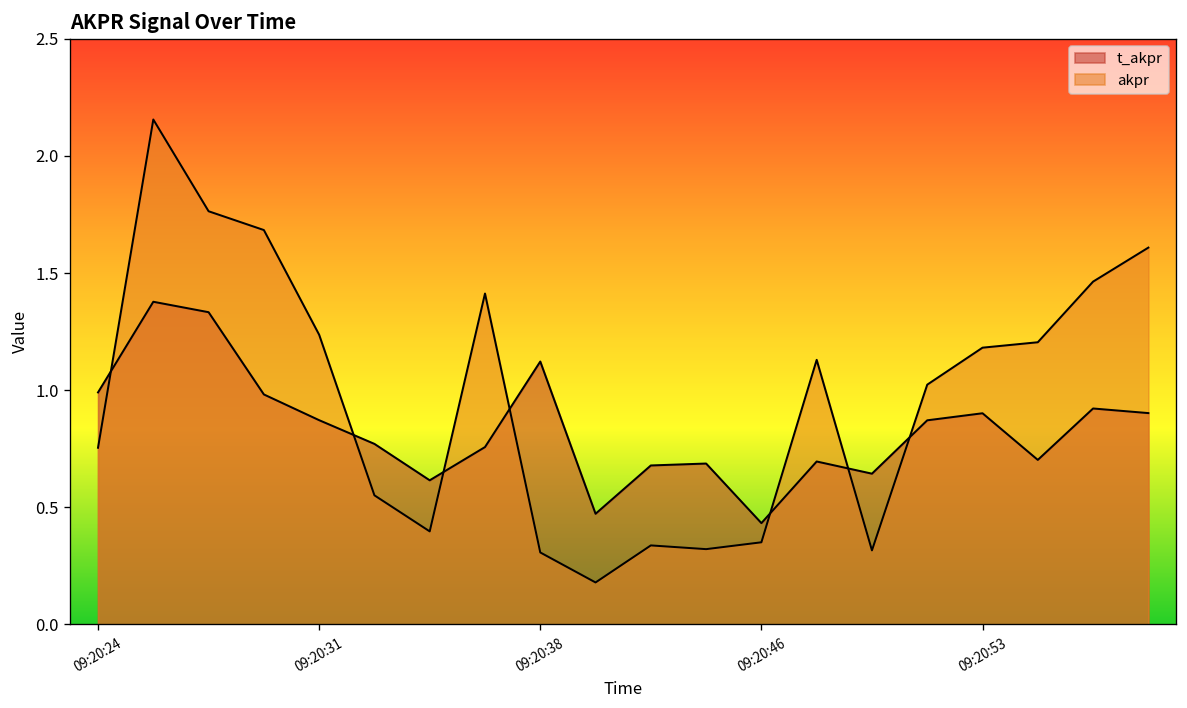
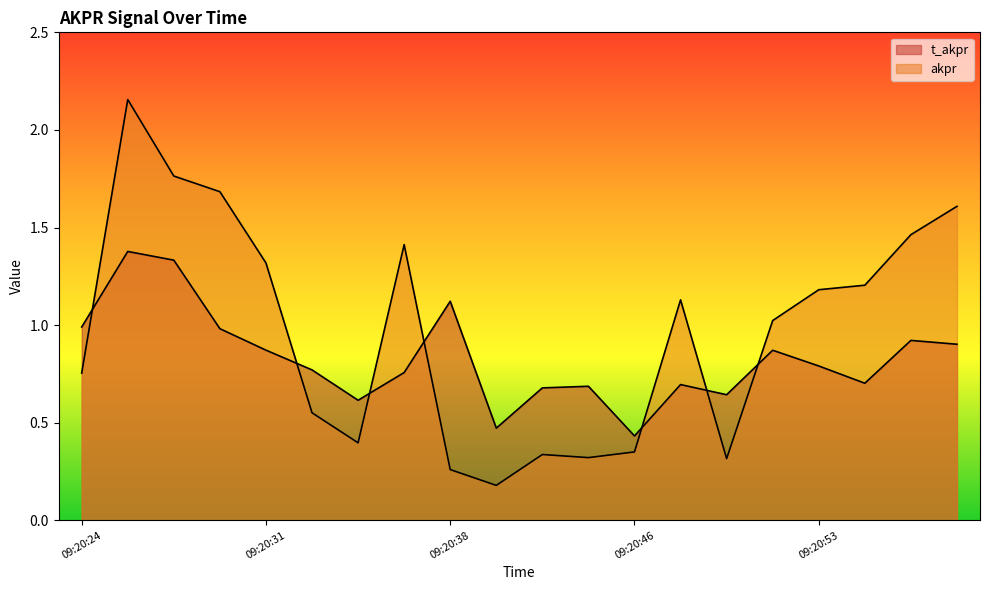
  {
    "t_akpr": {
      "09:20:24": 0.99,
      "09:20:31": 0.87,
      "09:20:38": 1.12,
      "09:20:46": 0.43,
-     "09:20:53": 0.90
+     "09:20:53": 0.79
    },
    "akpr": {
      "09:20:24": 0.75,
-     "09:20:31": 1.24,
-     "09:20:38": 0.31,
+     "09:20:31": 1.32,
+     "09:20:38": 0.26,
      "09:20:46": 0.35,
      "09:20:53": 1.18
    }
  }
